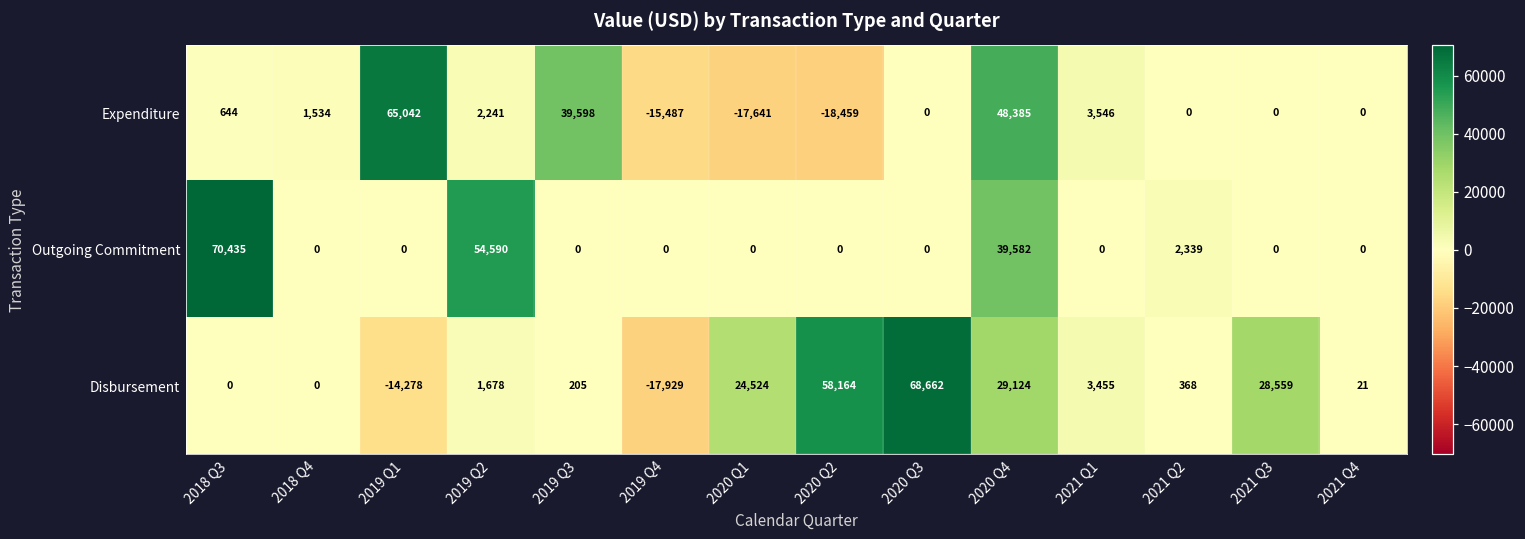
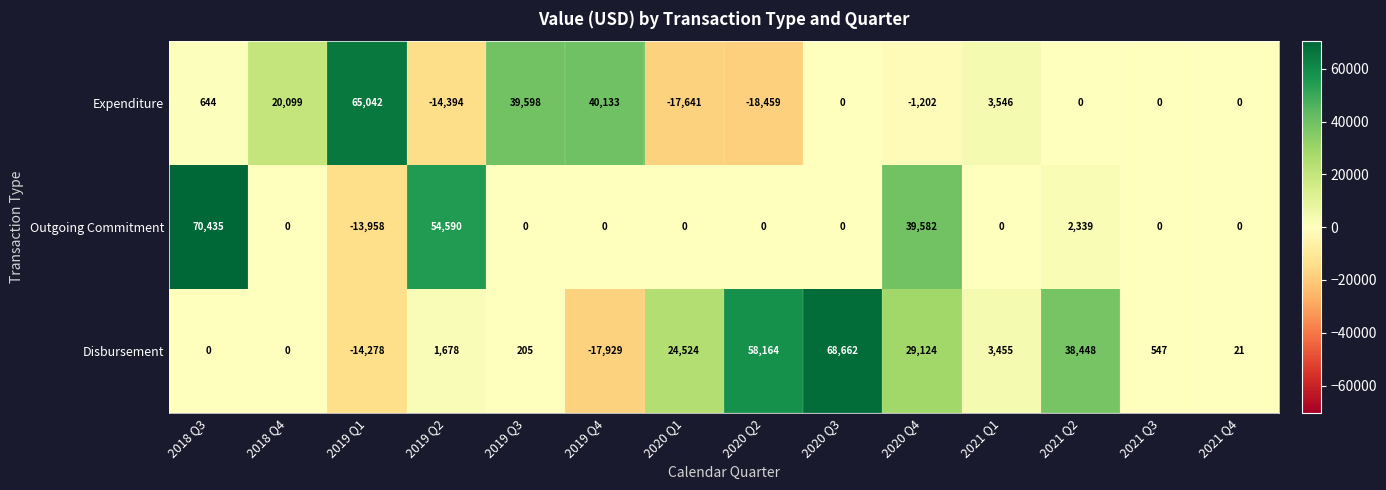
  {
    "Expenditure": {
      "2018 Q3": "644",
-     "2018 Q4": "1,534",
+     "2018 Q4": "20,099",
      "2019 Q1": "65,042",
-     "2019 Q2": "2,241",
+     "2019 Q2": "-14,394",
      "2019 Q3": "39,598",
-     "2019 Q4": "-15,487",
+     "2019 Q4": "40,133",
      "2020 Q1": "-17,641",
      "2020 Q2": "-18,459",
      "2020 Q3": "0",
-     "2020 Q4": "48,385",
+     "2020 Q4": "-1,202",
      "2021 Q1": "3,546",
      "2021 Q2": "0",
      "2021 Q3": "0",
      "2021 Q4": "0"
    },
    "Outgoing Commitment": {
      "2018 Q3": "70,435",
      "2018 Q4": "0",
-     "2019 Q1": "0",
+     "2019 Q1": "-13,958",
      "2019 Q2": "54,590",
      "2019 Q3": "0",
      "2019 Q4": "0",
      "2020 Q1": "0",
      "2020 Q2": "0",
      "2020 Q3": "0",
      "2020 Q4": "39,582",
      "2021 Q1": "0",
      "2021 Q2": "2,339",
      "2021 Q3": "0",
      "2021 Q4": "0"
    },
    "Disbursement": {
      "2018 Q3": "0",
      "2018 Q4": "0",
      "2019 Q1": "-14,278",
      "2019 Q2": "1,678",
      "2019 Q3": "205",
      "2019 Q4": "-17,929",
      "2020 Q1": "24,524",
      "2020 Q2": "58,164",
      "2020 Q3": "68,662",
      "2020 Q4": "29,124",
      "2021 Q1": "3,455",
-     "2021 Q2": "368",
-     "2021 Q3": "28,559",
+     "2021 Q2": "38,448",
+     "2021 Q3": "547",
      "2021 Q4": "21"
    }
  }
